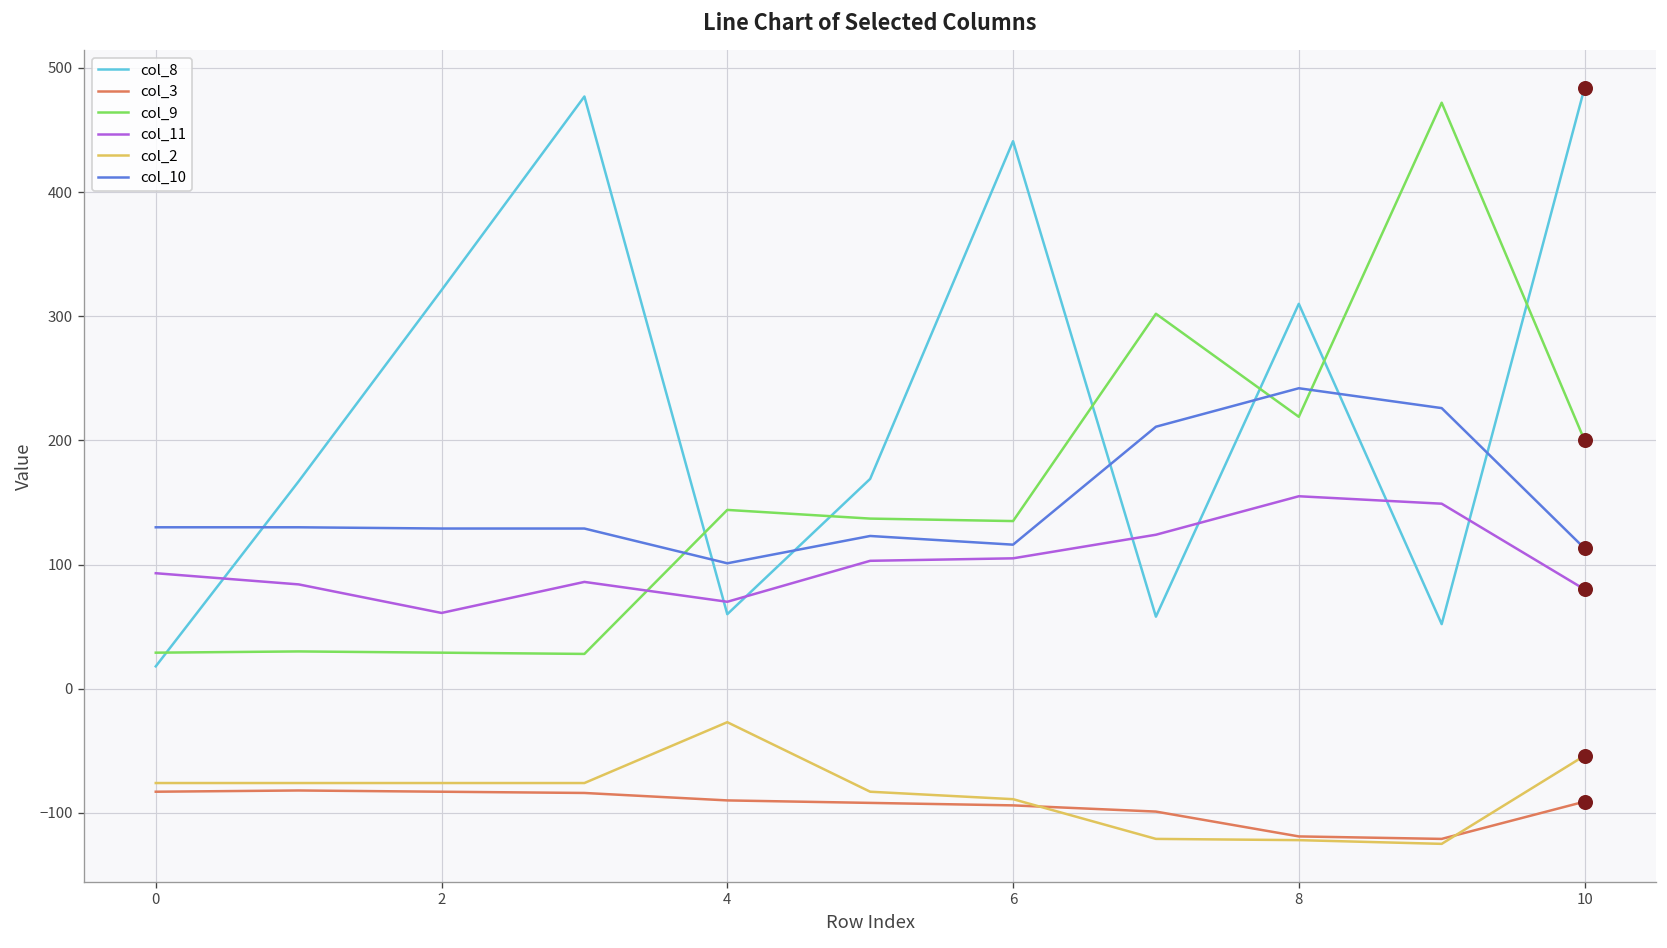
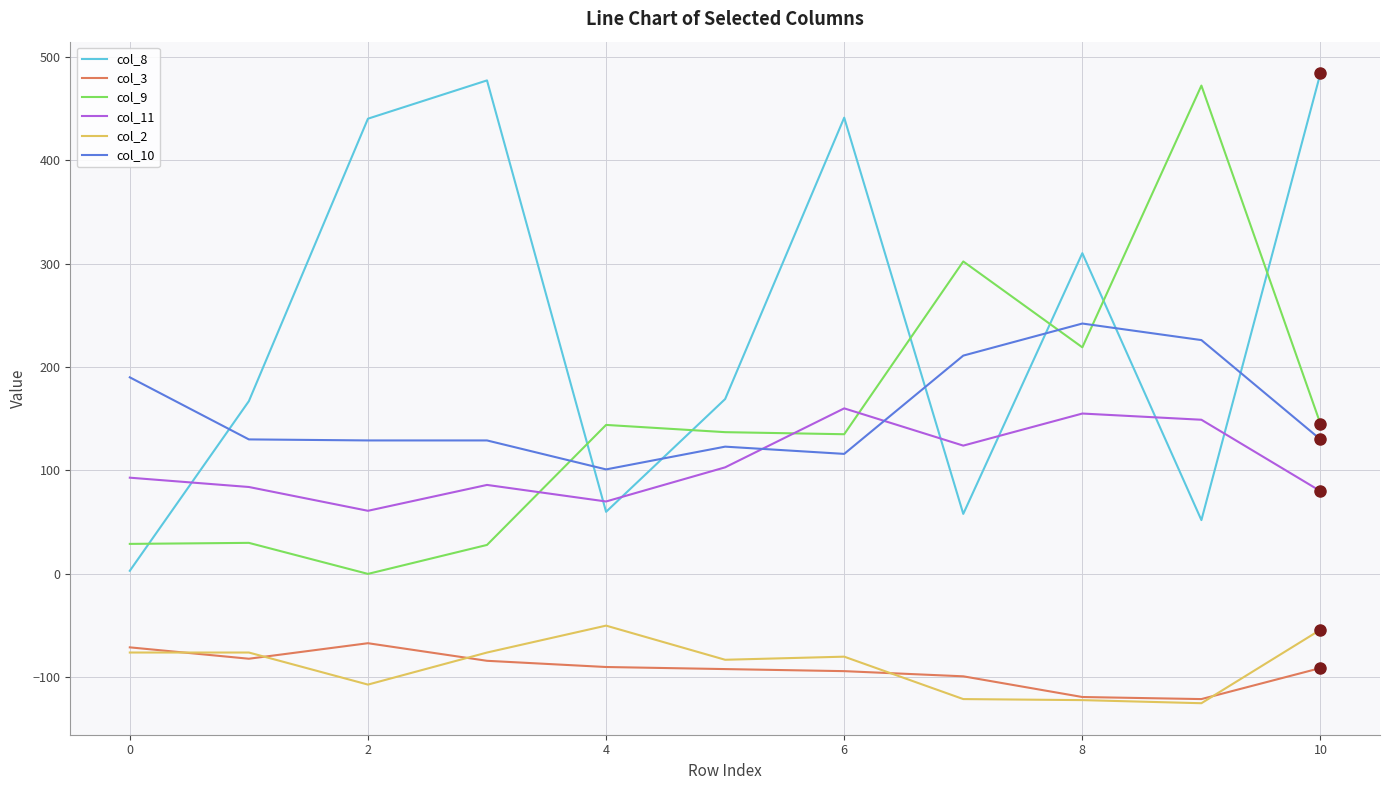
  {
    "col_8": {
-     "0": 18,
-     "2": 321,
+     "0": 3,
+     "2": 440,
      "4": 60,
      "6": 441,
      "8": 310
    },
    "col_3": {
-     "0": -83,
-     "2": -83,
+     "0": -71,
+     "2": -67,
      "4": -90,
      "6": -94,
      "8": -119
    },
    "col_9": {
      "0": 29,
-     "2": 29,
+     "2": 0,
      "4": 144,
      "6": 135,
      "8": 219,
-     "10": 200
+     "10": 145
    },
    "col_11": {
      "0": 93,
      "2": 61,
      "4": 70,
-     "6": 105,
+     "6": 160,
      "8": 155
    },
    "col_2": {
      "0": -76,
-     "2": -76,
-     "4": -27,
-     "6": -89,
+     "2": -107,
+     "4": -50,
+     "6": -80,
      "8": -122
    },
    "col_10": {
-     "0": 130,
+     "0": 190,
      "2": 129,
      "4": 101,
      "6": 116,
      "8": 242,
-     "10": 113
+     "10": 130
    }
  }
